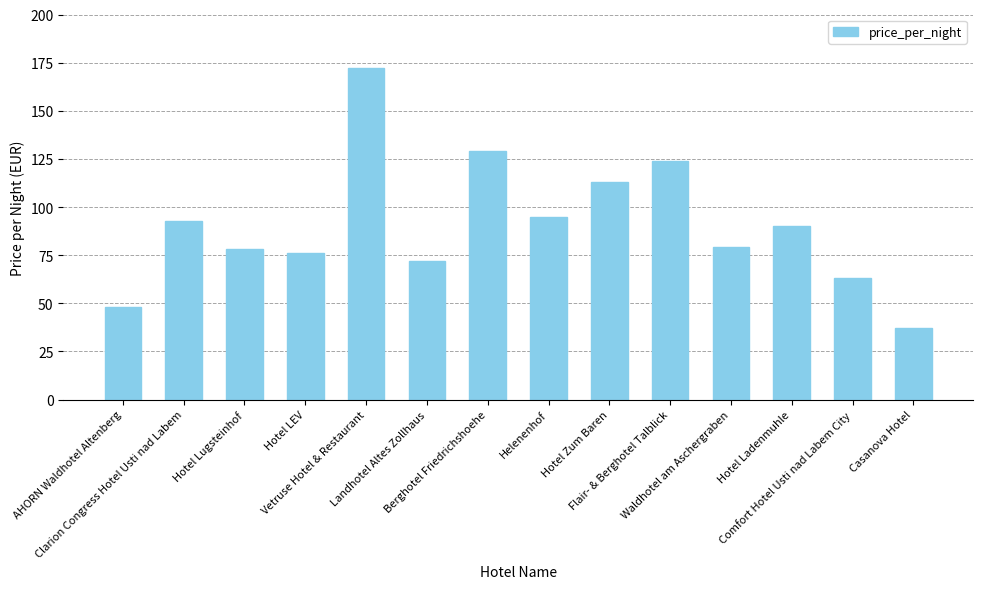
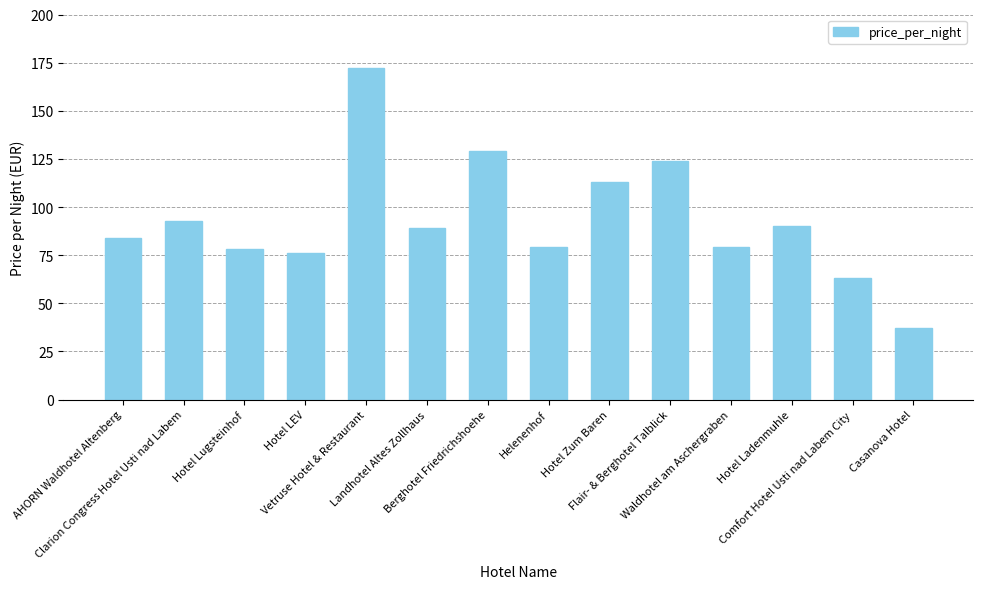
  {
-   "AHORN Waldhotel Altenberg": 48,
+   "AHORN Waldhotel Altenberg": 84,
    "Clarion Congress Hotel Usti nad Labem": 93,
    "Hotel Lugsteinhof": 78,
    "Hotel LEV": 76,
    "Vetruse Hotel & Restaurant": 172,
-   "Landhotel Altes Zollhaus": 72,
+   "Landhotel Altes Zollhaus": 89,
    "Berghotel Friedrichshoehe": 129,
-   "Helenenhof": 95,
+   "Helenenhof": 79,
    "Hotel Zum Baren": 113,
    "Flair- & Berghotel Talblick": 124,
    "Waldhotel am Aschergraben": 79,
    "Hotel Ladenmuhle": 90,
    "Comfort Hotel Usti nad Labem City": 63,
    "Casanova Hotel": 37
  }
